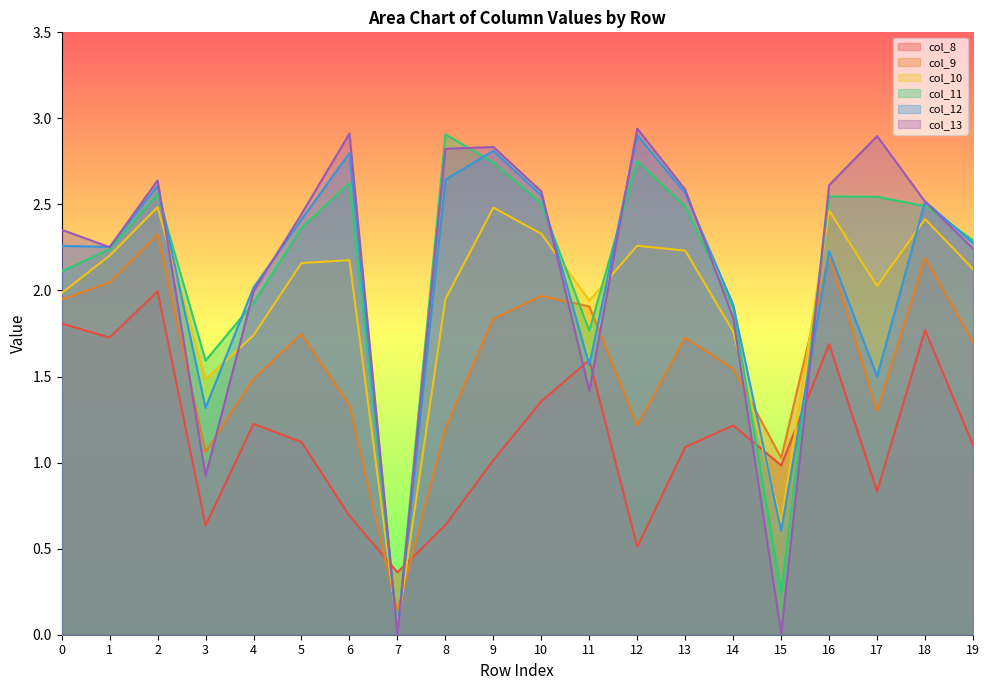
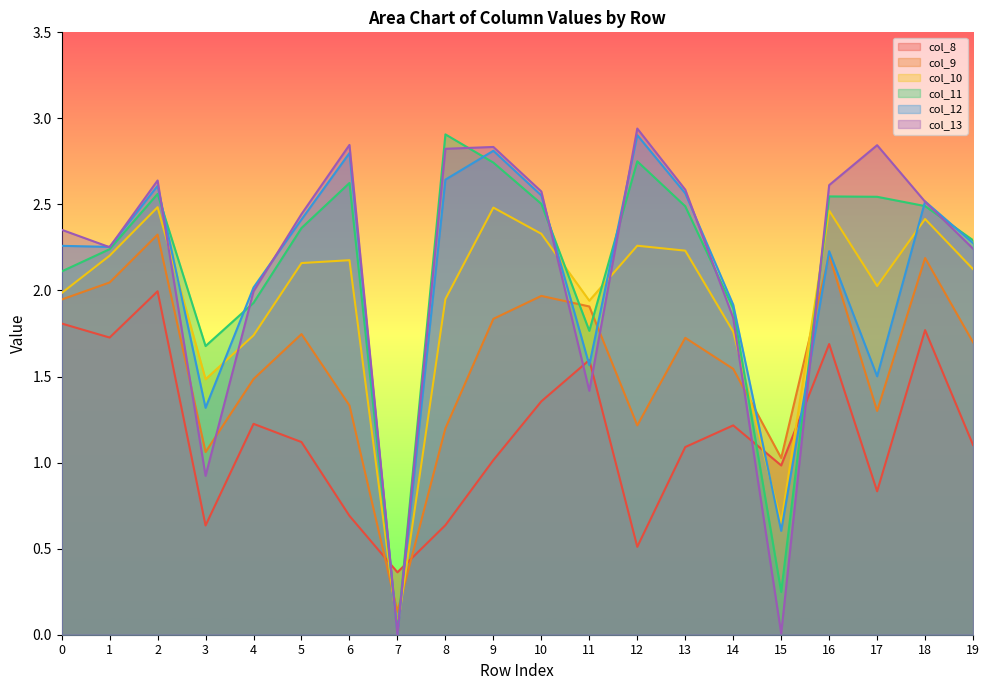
  {
    "col_11": {
      "0": 2.11,
      "2": 2.56,
-     "3": 1.59,
+     "3": 1.68,
      "4": 1.93,
      "5": 2.36,
      "6": 2.62,
      "8": 2.91,
      "9": 2.74,
      "10": 2.50,
      "11": 1.77,
      "12": 2.75,
      "13": 2.49,
      "14": 1.90,
      "15": 0.25,
      "16": 2.55,
      "17": 2.54,
      "18": 2.49,
      "19": 2.29
    },
    "col_12": {
      "0": 2.26,
      "2": 2.61,
      "3": 1.32,
      "4": 2.02,
      "5": 2.41,
      "6": 2.80,
      "8": 2.64,
      "9": 2.81,
      "10": 2.55,
      "11": 1.57,
      "12": 2.90,
      "13": 2.56,
      "14": 1.92,
      "15": 0.60,
      "16": 2.23,
      "17": 1.50,
      "19": 2.28
    },
    "col_13": {
      "0": 2.35,
      "2": 2.64,
      "3": 0.92,
      "4": 2.00,
      "5": 2.44,
-     "6": 2.91,
+     "6": 2.85,
      "8": 2.82,
      "9": 2.83,
      "10": 2.58,
      "11": 1.42,
      "12": 2.94,
      "13": 2.59,
      "14": 1.84,
      "15": 0.01,
      "16": 2.61,
-     "17": 2.90,
+     "17": 2.84,
      "19": 2.24
    }
  }
